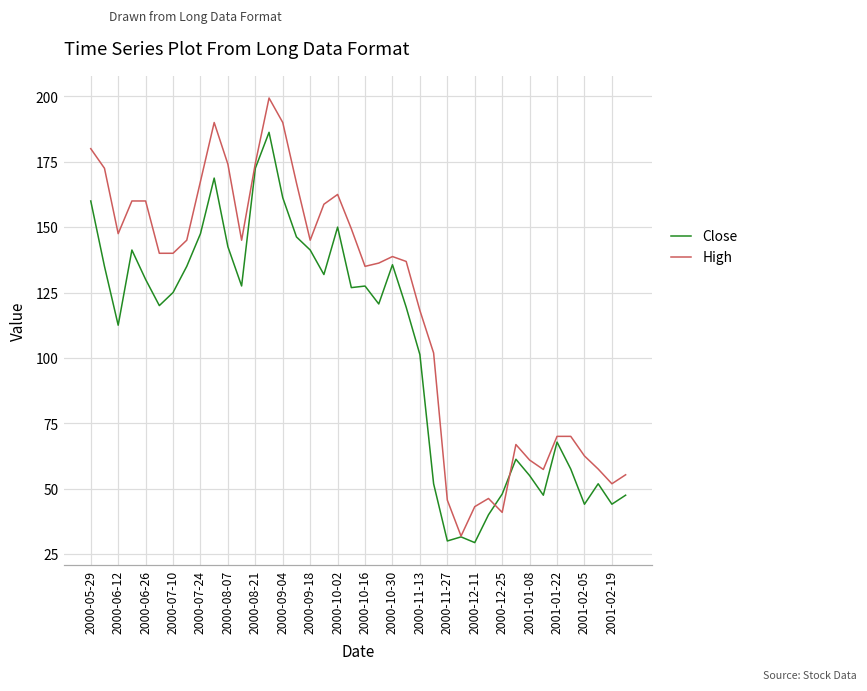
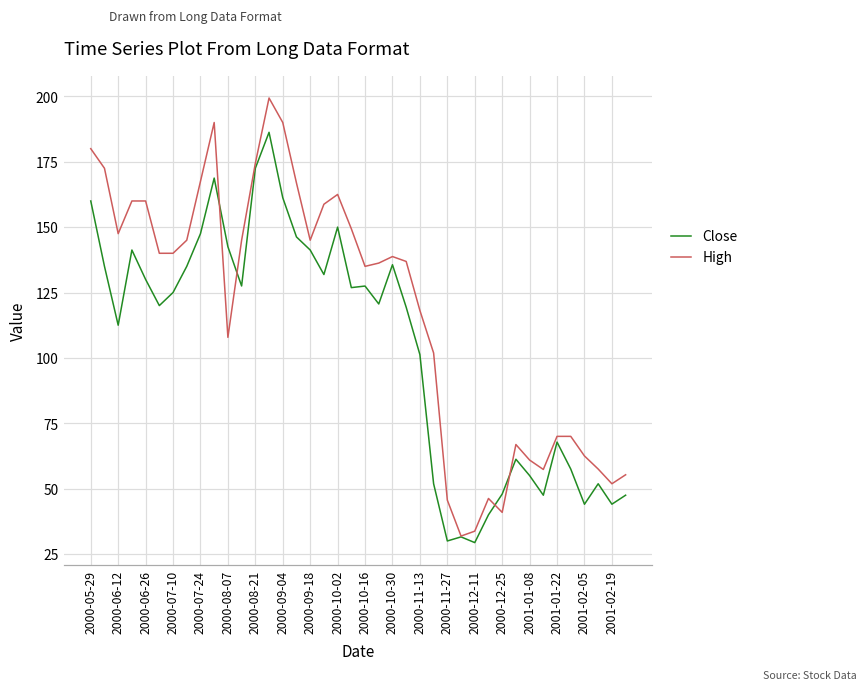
  {
    "Close": {
      "2000-05-29": 160,
      "2000-06-12": 113,
      "2000-06-26": 130,
      "2000-07-10": 125,
      "2000-07-24": 148,
      "2000-08-07": 143,
      "2000-08-21": 173,
      "2000-09-04": 161,
      "2000-09-18": 141,
      "2000-10-02": 150,
      "2000-10-16": 127,
      "2000-10-30": 136,
      "2000-11-13": 101,
      "2000-11-27": 30,
      "2000-12-11": 29,
      "2000-12-25": 48,
      "2001-01-08": 55,
      "2001-01-22": 68,
      "2001-02-05": 44,
      "2001-02-19": 44
    },
    "High": {
      "2000-05-29": 180,
      "2000-06-12": 148,
      "2000-06-26": 160,
      "2000-07-10": 140,
      "2000-07-24": 168,
-     "2000-08-07": 174,
+     "2000-08-07": 108,
      "2000-08-21": 174,
      "2000-09-04": 190,
      "2000-09-18": 145,
      "2000-10-02": 163,
      "2000-10-16": 135,
      "2000-10-30": 139,
      "2000-11-13": 118,
      "2000-11-27": 46,
-     "2000-12-11": 43,
+     "2000-12-11": 34,
      "2000-12-25": 41,
      "2001-01-08": 61,
      "2001-01-22": 70,
      "2001-02-05": 63,
      "2001-02-19": 52
    }
  }
